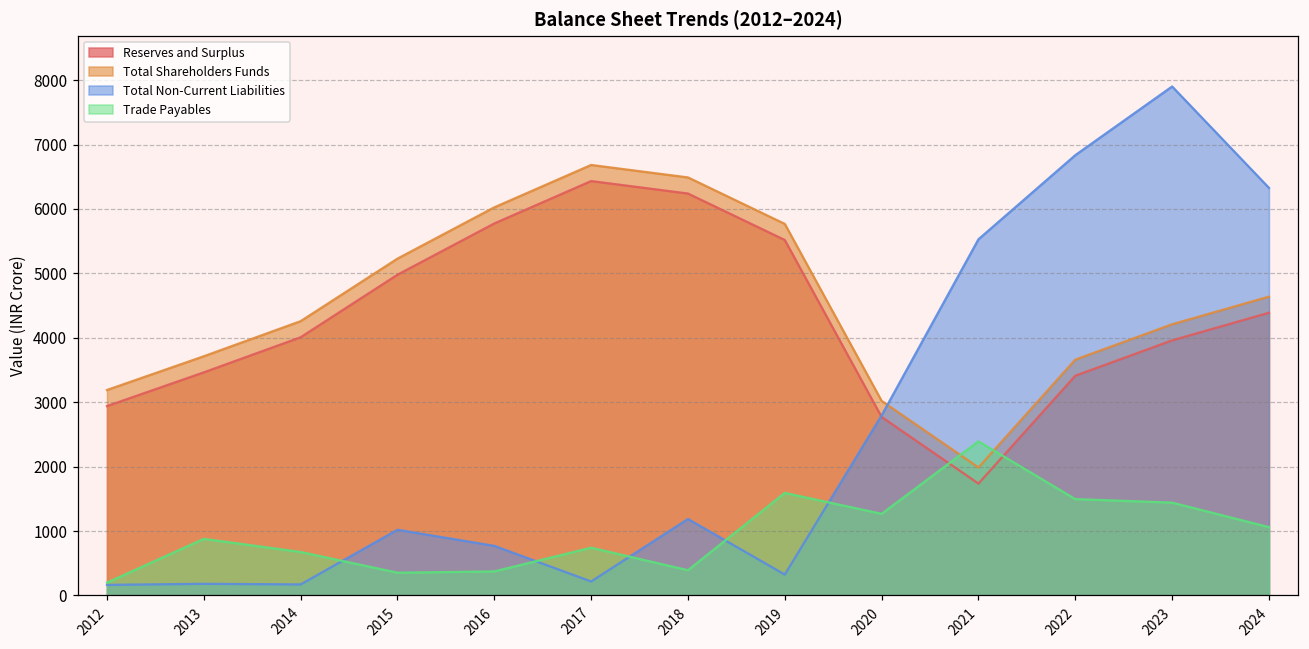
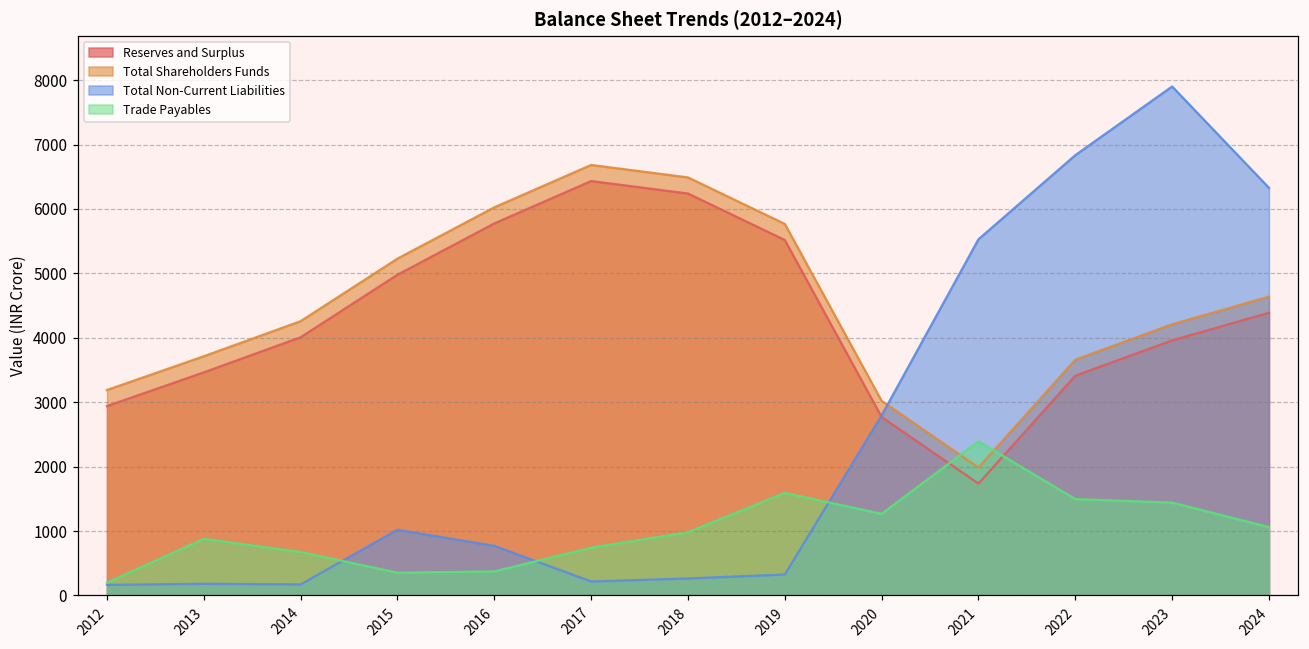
  {
    "Total Non-Current Liabilities": {
      "2013": 200,
      "2014": 200,
      "2015": 1000,
      "2016": 800,
      "2017": 200,
-     "2018": 1200,
+     "2018": 300,
      "2019": 300,
      "2021": 5500,
      "2022": 6800,
      "2023": 7900,
      "2024": 6300
    },
    "Trade Payables": {
      "2013": 900,
      "2014": 700,
      "2015": 400,
      "2016": 400,
      "2017": 700,
-     "2018": 400,
+     "2018": 1000,
      "2019": 1600,
      "2020": 1300,
      "2021": 2400,
      "2022": 1500,
      "2023": 1400,
      "2024": 1100
    }
  }
